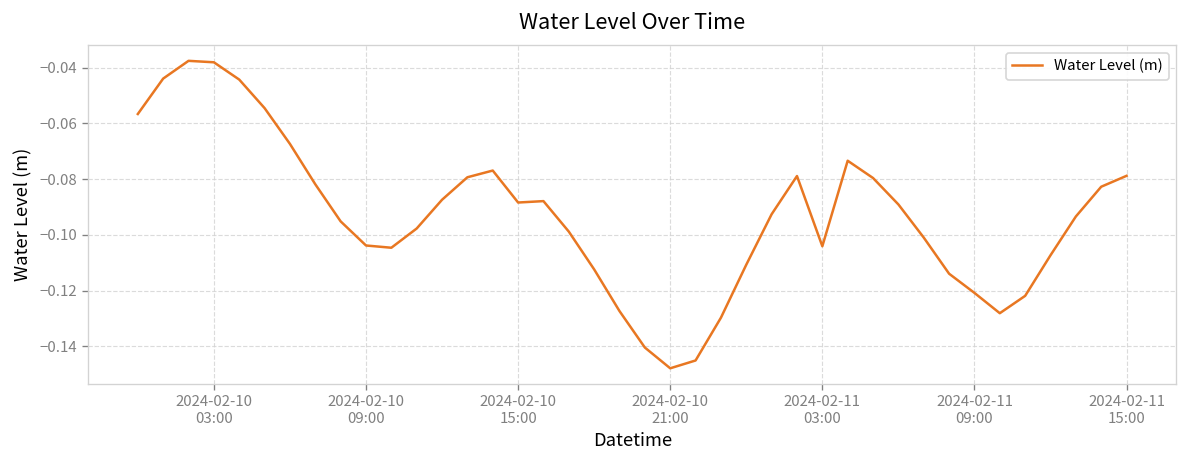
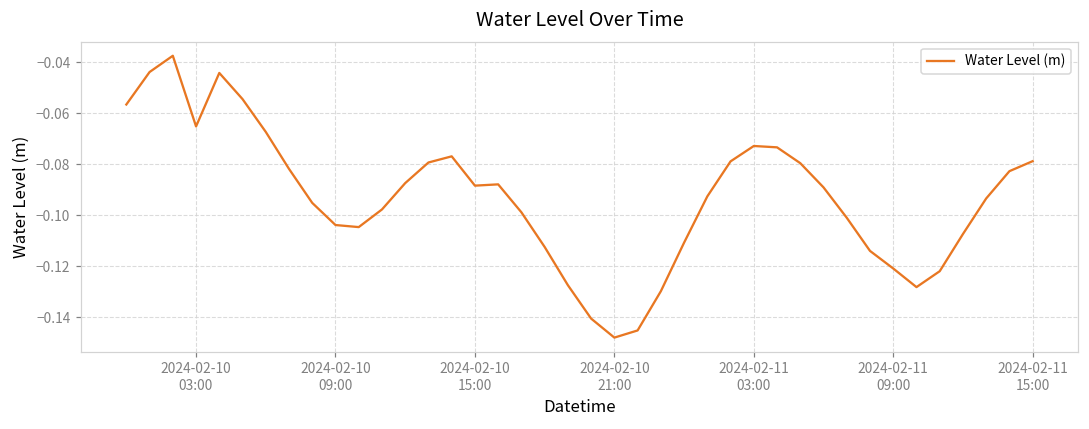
  {
-   "2024-02-10 03:00": -0.038,
+   "2024-02-10 03:00": -0.065,
    "2024-02-10 09:00": -0.104,
    "2024-02-10 15:00": -0.088,
    "2024-02-10 21:00": -0.148,
-   "2024-02-11 03:00": -0.104,
+   "2024-02-11 03:00": -0.073,
    "2024-02-11 09:00": -0.121,
    "2024-02-11 15:00": -0.079
  }
